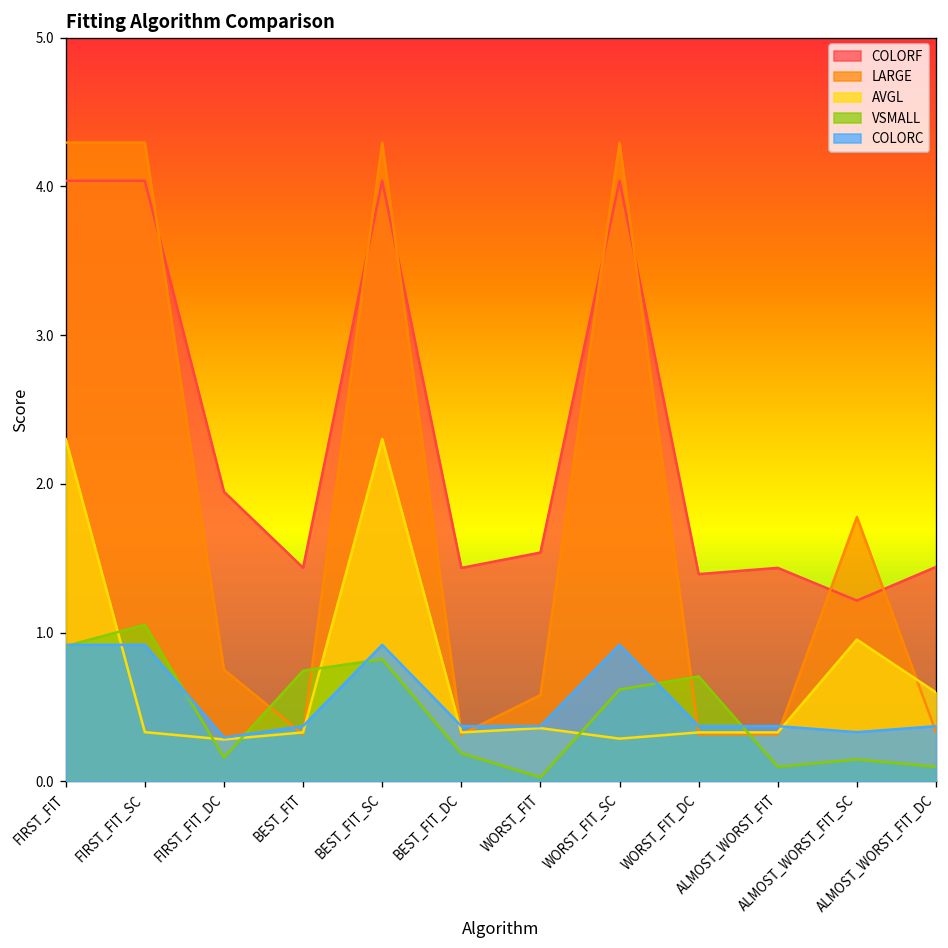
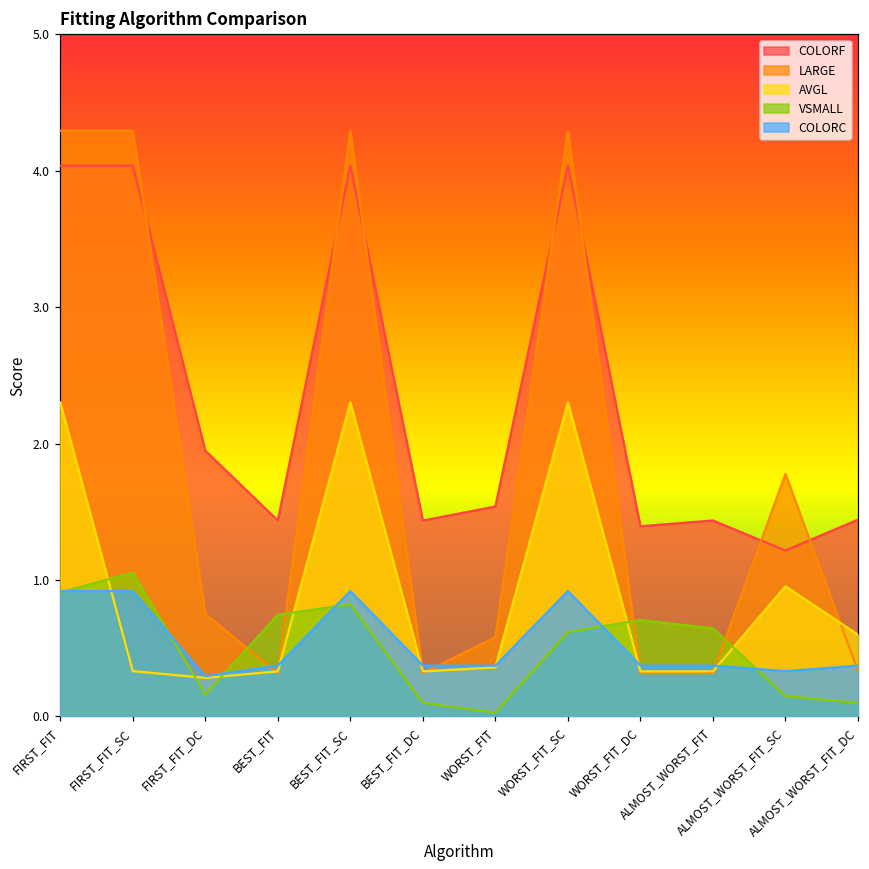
  {
    "COLORF": {
      "FIRST_FIT": 4.04,
      "FIRST_FIT_SC": 4.04,
      "FIRST_FIT_DC": 1.95,
      "BEST_FIT": 1.44,
      "BEST_FIT_SC": 4.04,
      "BEST_FIT_DC": 1.44,
      "WORST_FIT": 1.54,
      "WORST_FIT_SC": 4.04,
      "WORST_FIT_DC": 1.39,
      "ALMOST_WORST_FIT": 1.44,
      "ALMOST_WORST_FIT_SC": 1.22,
      "ALMOST_WORST_FIT_DC": 1.44
    },
    "LARGE": {
      "FIRST_FIT": 4.29,
      "FIRST_FIT_SC": 4.29,
      "FIRST_FIT_DC": 0.75,
      "BEST_FIT_SC": 4.29,
      "WORST_FIT": 0.58,
      "WORST_FIT_SC": 4.29,
      "ALMOST_WORST_FIT_SC": 1.78,
      "ALMOST_WORST_FIT_DC": 0.33
    },
    "AVGL": {
      "FIRST_FIT": 2.30,
      "FIRST_FIT_SC": 0.33,
      "BEST_FIT_SC": 2.30,
-     "WORST_FIT_SC": 0.29,
+     "WORST_FIT_SC": 2.30,
      "ALMOST_WORST_FIT_SC": 0.95,
      "ALMOST_WORST_FIT_DC": 0.60
    },
    "VSMALL": {
      "FIRST_FIT_SC": 1.05,
      "FIRST_FIT_DC": 0.16,
      "BEST_FIT": 0.74,
      "BEST_FIT_SC": 0.82,
-     "BEST_FIT_DC": 0.19,
+     "BEST_FIT_DC": 0.10,
      "WORST_FIT": 0.03,
      "WORST_FIT_SC": 0.62,
      "WORST_FIT_DC": 0.71,
-     "ALMOST_WORST_FIT": 0.10,
+     "ALMOST_WORST_FIT": 0.64,
      "ALMOST_WORST_FIT_SC": 0.15,
      "ALMOST_WORST_FIT_DC": 0.10
    },
    "COLORC": {
      "FIRST_FIT_SC": 0.92,
      "BEST_FIT": 0.37,
      "BEST_FIT_SC": 0.92,
      "BEST_FIT_DC": 0.37,
      "WORST_FIT_SC": 0.92,
      "WORST_FIT_DC": 0.37,
      "ALMOST_WORST_FIT": 0.37,
      "ALMOST_WORST_FIT_SC": 0.33,
      "ALMOST_WORST_FIT_DC": 0.37
    }
  }
